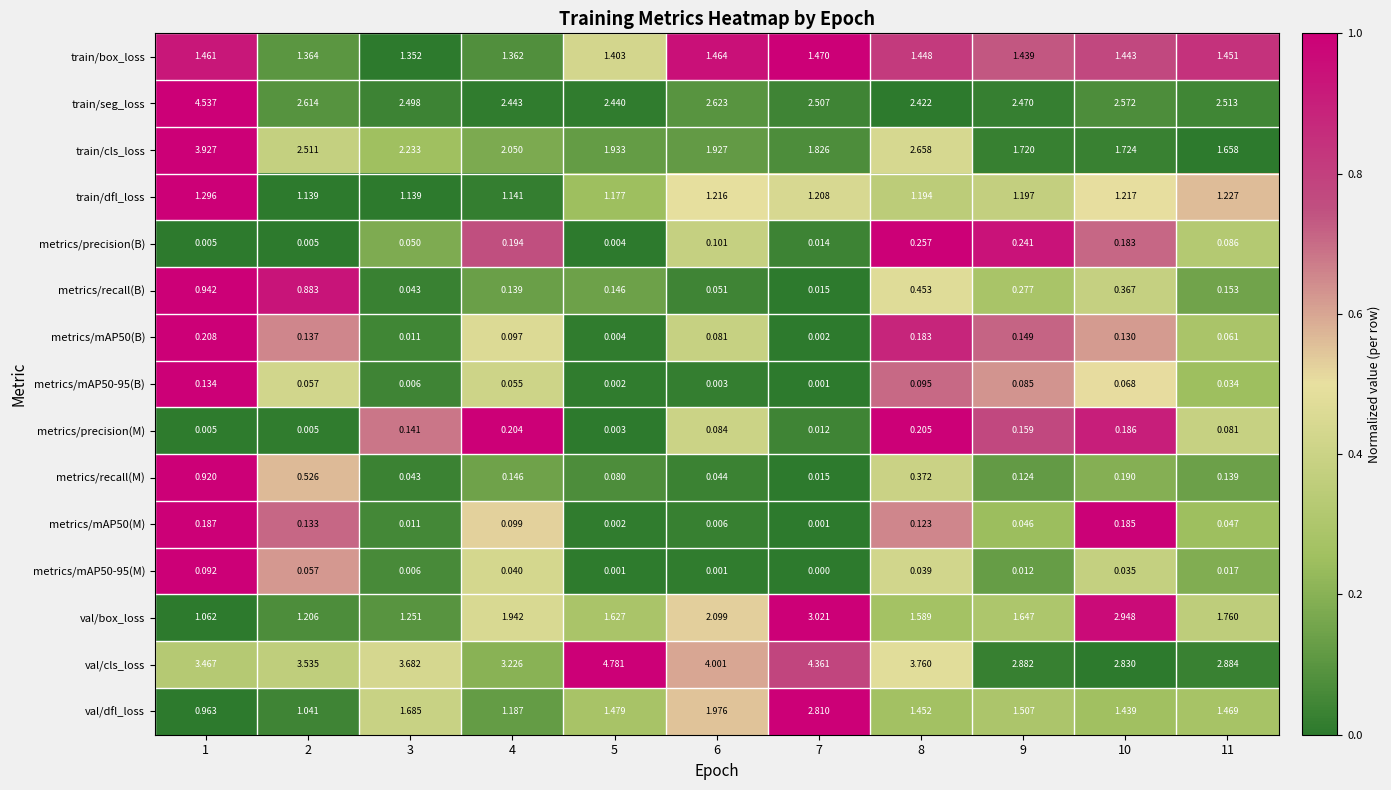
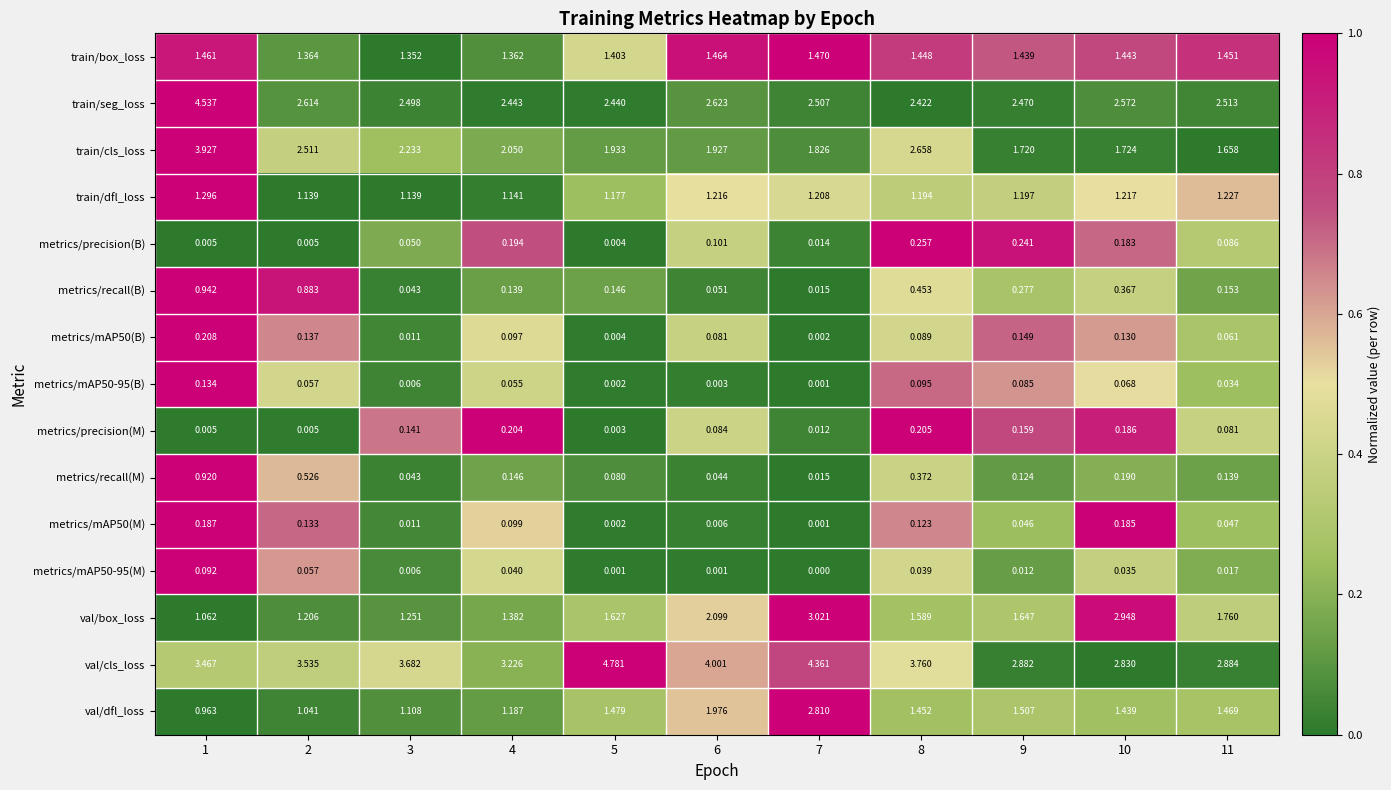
  {
    "train/box_loss": {
      "1": 1.461,
      "2": 1.364,
      "3": 1.352,
      "4": 1.362,
      "5": 1.403,
      "6": 1.464,
      "7": 1.470,
      "8": 1.448,
      "9": 1.439,
      "10": 1.443,
      "11": 1.451
    },
    "train/seg_loss": {
      "1": 4.537,
      "2": 2.614,
      "3": 2.498,
      "4": 2.443,
      "5": 2.440,
      "6": 2.623,
      "7": 2.507,
      "8": 2.422,
      "9": 2.470,
      "10": 2.572,
      "11": 2.513
    },
    "train/cls_loss": {
      "1": 3.927,
      "2": 2.511,
      "3": 2.233,
      "4": 2.050,
      "5": 1.933,
      "6": 1.927,
      "7": 1.826,
      "8": 2.658,
      "9": 1.720,
      "10": 1.724,
      "11": 1.658
    },
    "train/dfl_loss": {
      "1": 1.296,
      "2": 1.139,
      "3": 1.139,
      "4": 1.141,
      "5": 1.177,
      "6": 1.216,
      "7": 1.208,
      "8": 1.194,
      "9": 1.197,
      "10": 1.217,
      "11": 1.227
    },
    "metrics/precision(B)": {
      "1": 0.005,
      "2": 0.005,
      "3": 0.050,
      "4": 0.194,
      "5": 0.004,
      "6": 0.101,
      "7": 0.014,
      "8": 0.257,
      "9": 0.241,
      "10": 0.183,
      "11": 0.086
    },
    "metrics/recall(B)": {
      "1": 0.942,
      "2": 0.883,
      "3": 0.043,
      "4": 0.139,
      "5": 0.146,
      "6": 0.051,
      "7": 0.015,
      "8": 0.453,
      "9": 0.277,
      "10": 0.367,
      "11": 0.153
    },
    "metrics/mAP50(B)": {
      "1": 0.208,
      "2": 0.137,
      "3": 0.011,
      "4": 0.097,
      "5": 0.004,
      "6": 0.081,
      "7": 0.002,
-     "8": 0.183,
+     "8": 0.089,
      "9": 0.149,
      "10": 0.130,
      "11": 0.061
    },
    "metrics/mAP50-95(B)": {
      "1": 0.134,
      "2": 0.057,
      "3": 0.006,
      "4": 0.055,
      "5": 0.002,
      "6": 0.003,
      "7": 0.001,
      "8": 0.095,
      "9": 0.085,
      "10": 0.068,
      "11": 0.034
    },
    "metrics/precision(M)": {
      "1": 0.005,
      "2": 0.005,
      "3": 0.141,
      "4": 0.204,
      "5": 0.003,
      "6": 0.084,
      "7": 0.012,
      "8": 0.205,
      "9": 0.159,
      "10": 0.186,
      "11": 0.081
    },
    "metrics/recall(M)": {
      "1": 0.920,
      "2": 0.526,
      "3": 0.043,
      "4": 0.146,
      "5": 0.080,
      "6": 0.044,
      "7": 0.015,
      "8": 0.372,
      "9": 0.124,
      "10": 0.190,
      "11": 0.139
    },
    "metrics/mAP50(M)": {
      "1": 0.187,
      "2": 0.133,
      "3": 0.011,
      "4": 0.099,
      "5": 0.002,
      "6": 0.006,
      "7": 0.001,
      "8": 0.123,
      "9": 0.046,
      "10": 0.185,
      "11": 0.047
    },
    "metrics/mAP50-95(M)": {
      "1": 0.092,
      "2": 0.057,
      "3": 0.006,
      "4": 0.040,
      "5": 0.001,
      "6": 0.001,
      "7": 0.000,
      "8": 0.039,
      "9": 0.012,
      "10": 0.035,
      "11": 0.017
    },
    "val/box_loss": {
      "1": 1.062,
      "2": 1.206,
      "3": 1.251,
-     "4": 1.942,
+     "4": 1.382,
      "5": 1.627,
      "6": 2.099,
      "7": 3.021,
      "8": 1.589,
      "9": 1.647,
      "10": 2.948,
      "11": 1.760
    },
    "val/cls_loss": {
      "1": 3.467,
      "2": 3.535,
      "3": 3.682,
      "4": 3.226,
      "5": 4.781,
      "6": 4.001,
      "7": 4.361,
      "8": 3.760,
      "9": 2.882,
      "10": 2.830,
      "11": 2.884
    },
    "val/dfl_loss": {
      "1": 0.963,
      "2": 1.041,
-     "3": 1.685,
+     "3": 1.108,
      "4": 1.187,
      "5": 1.479,
      "6": 1.976,
      "7": 2.810,
      "8": 1.452,
      "9": 1.507,
      "10": 1.439,
      "11": 1.469
    }
  }
